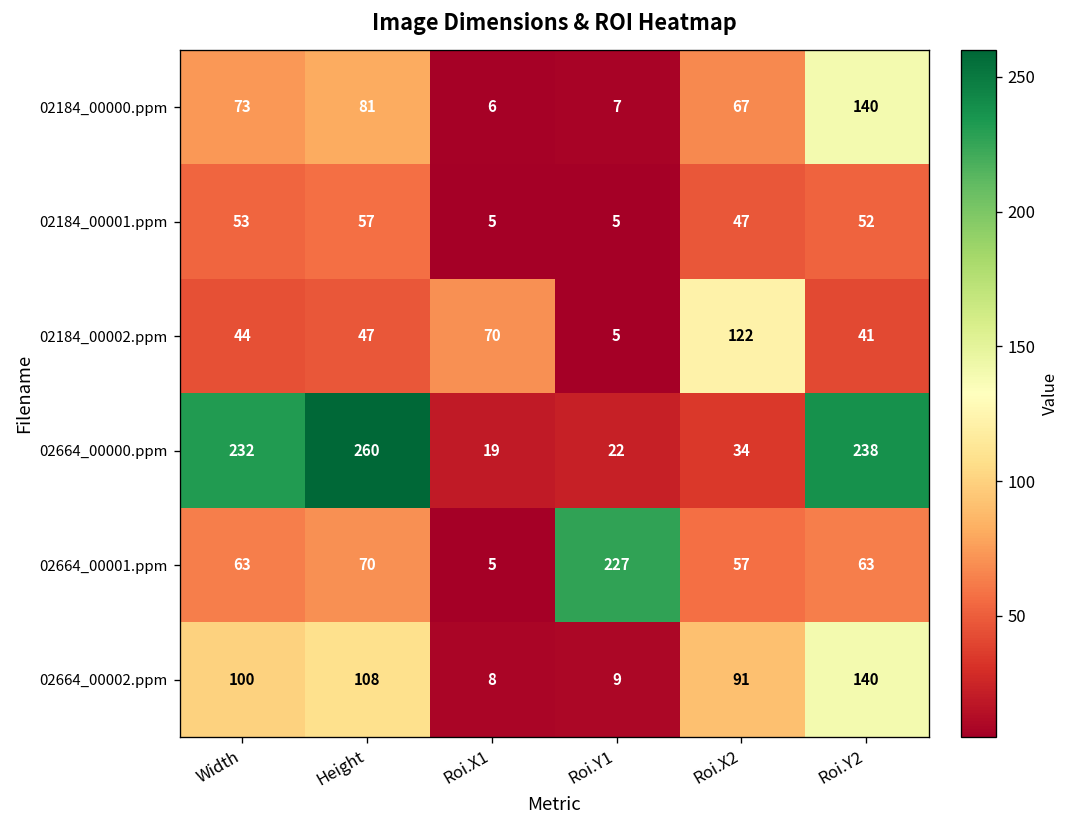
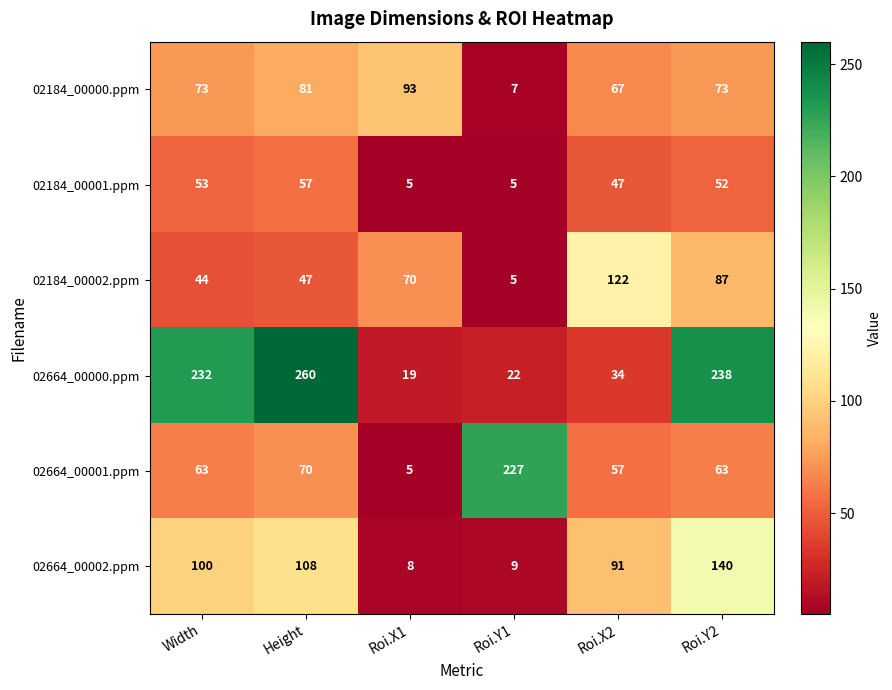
  {
    "02184_00000.ppm": {
      "Width": 73,
      "Height": 81,
-     "Roi.X1": 6,
+     "Roi.X1": 93,
      "Roi.Y1": 7,
      "Roi.X2": 67,
-     "Roi.Y2": 140
+     "Roi.Y2": 73
    },
    "02184_00001.ppm": {
      "Width": 53,
      "Height": 57,
      "Roi.X1": 5,
      "Roi.Y1": 5,
      "Roi.X2": 47,
      "Roi.Y2": 52
    },
    "02184_00002.ppm": {
      "Width": 44,
      "Height": 47,
      "Roi.X1": 70,
      "Roi.Y1": 5,
      "Roi.X2": 122,
-     "Roi.Y2": 41
+     "Roi.Y2": 87
    },
    "02664_00000.ppm": {
      "Width": 232,
      "Height": 260,
      "Roi.X1": 19,
      "Roi.Y1": 22,
      "Roi.X2": 34,
      "Roi.Y2": 238
    },
    "02664_00001.ppm": {
      "Width": 63,
      "Height": 70,
      "Roi.X1": 5,
      "Roi.Y1": 227,
      "Roi.X2": 57,
      "Roi.Y2": 63
    },
    "02664_00002.ppm": {
      "Width": 100,
      "Height": 108,
      "Roi.X1": 8,
      "Roi.Y1": 9,
      "Roi.X2": 91,
      "Roi.Y2": 140
    }
  }
